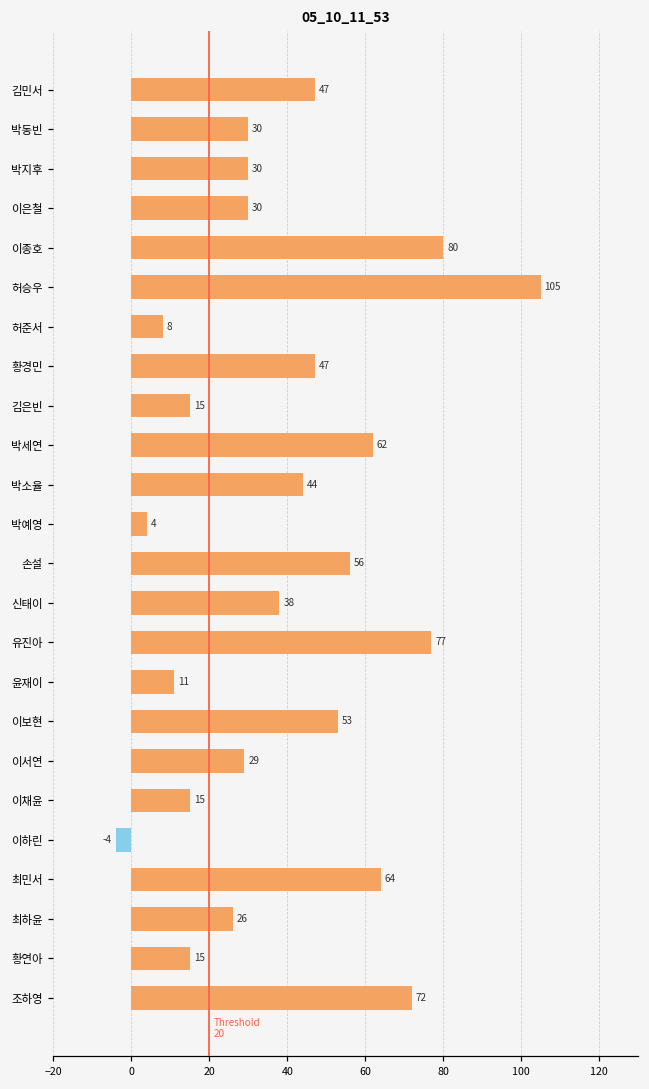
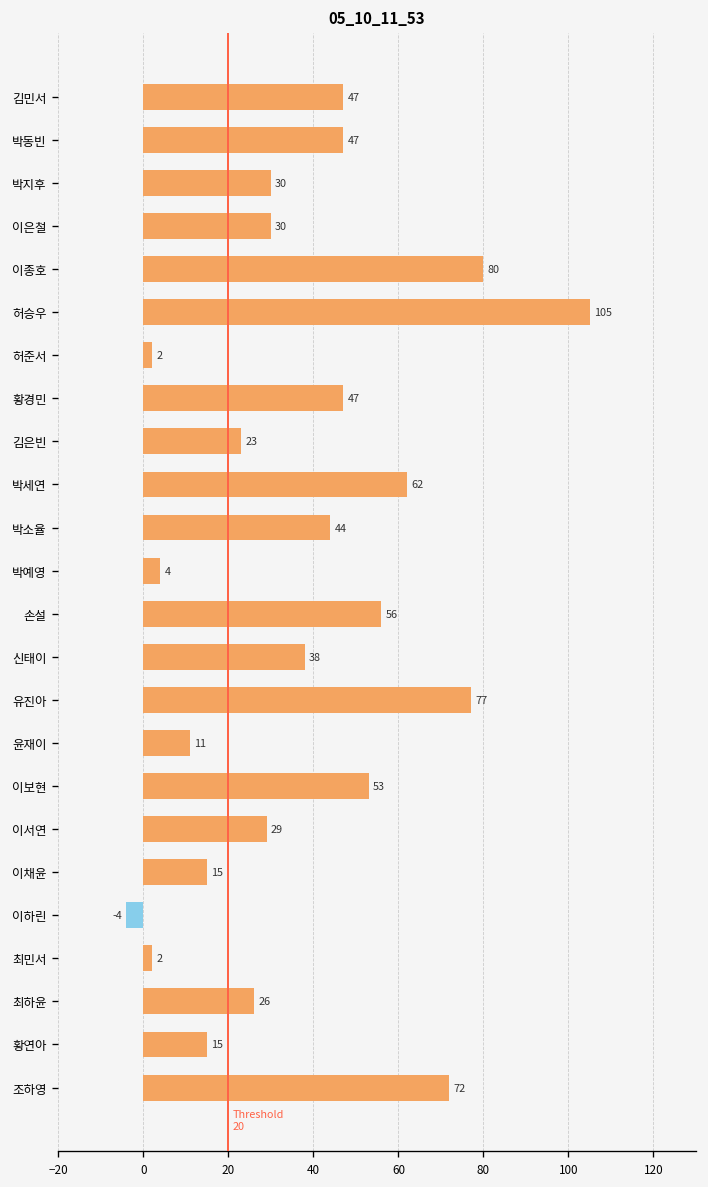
  {
    "김민서": 47,
-   "박동빈": 30,
+   "박동빈": 47,
    "박지후": 30,
    "이은철": 30,
    "이종호": 80,
    "허승우": 105,
-   "허준서": 8,
+   "허준서": 2,
    "황경민": 47,
-   "김은빈": 15,
+   "김은빈": 23,
    "박세연": 62,
    "박소율": 44,
    "박예영": 4,
    "손설": 56,
    "신태이": 38,
    "유진아": 77,
    "윤재이": 11,
    "이보현": 53,
    "이서연": 29,
    "이채윤": 15,
    "이하린": -4,
-   "최민서": 64,
+   "최민서": 2,
    "최하윤": 26,
    "황연아": 15,
    "조하영": 72
  }
